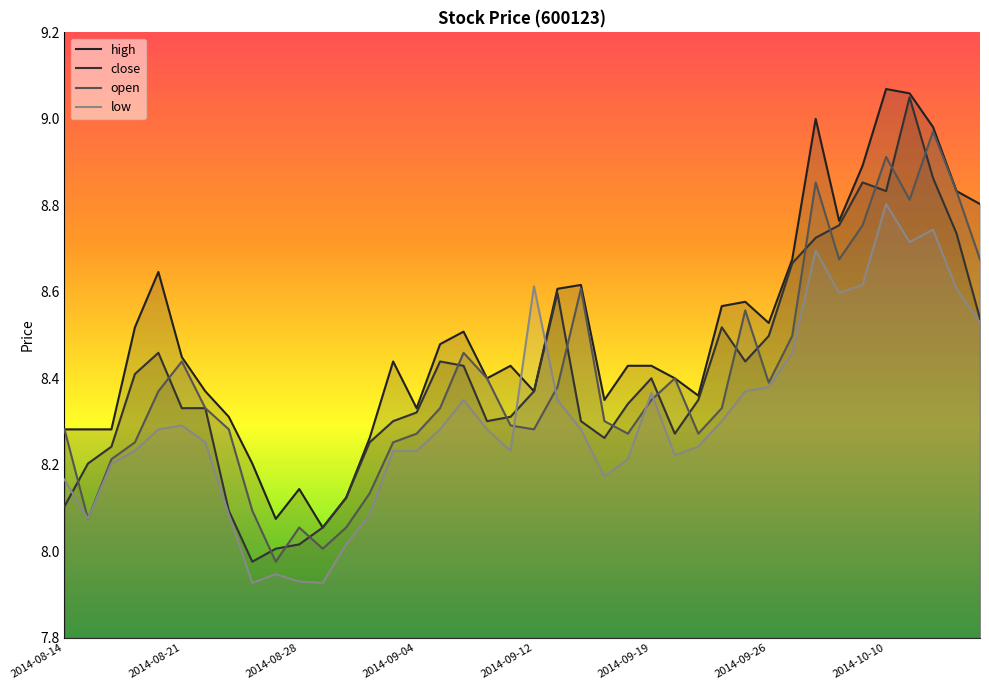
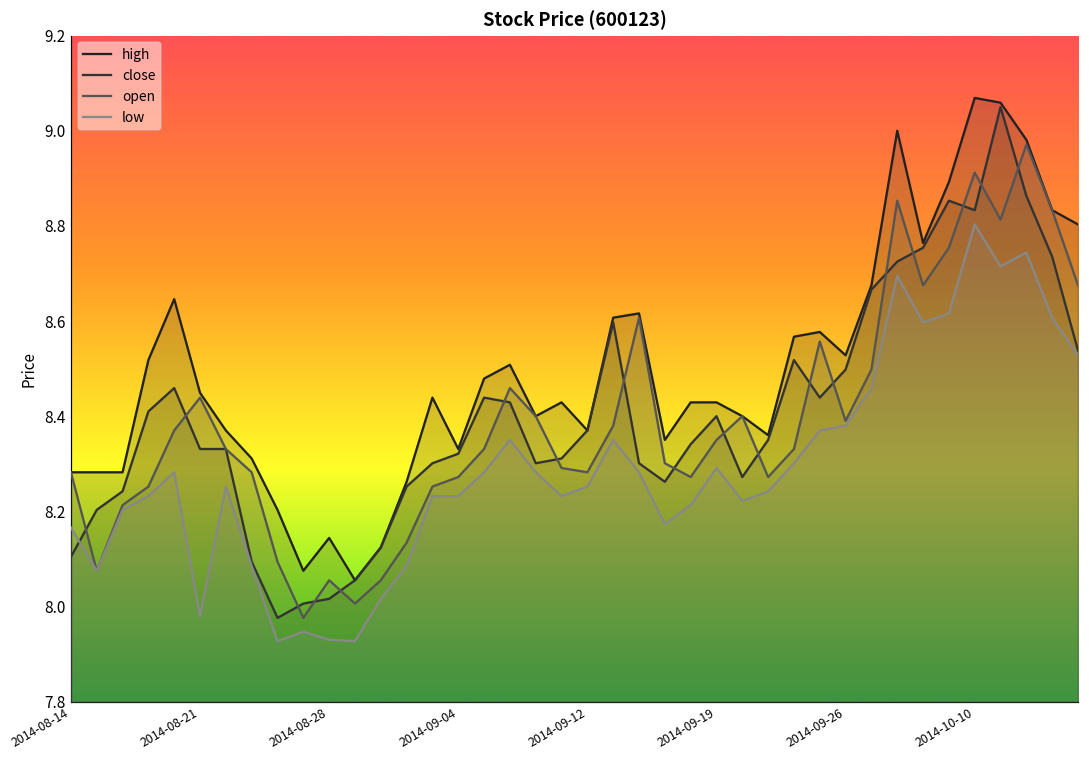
  {
    "low": {
      "2014-08-14": 8.17,
-     "2014-08-21": 8.29,
+     "2014-08-21": 7.98,
      "2014-08-28": 7.93,
      "2014-09-04": 8.23,
-     "2014-09-12": 8.61,
-     "2014-09-19": 8.37,
+     "2014-09-12": 8.25,
+     "2014-09-19": 8.29,
      "2014-09-26": 8.38,
      "2014-10-10": 8.80
    }
  }
